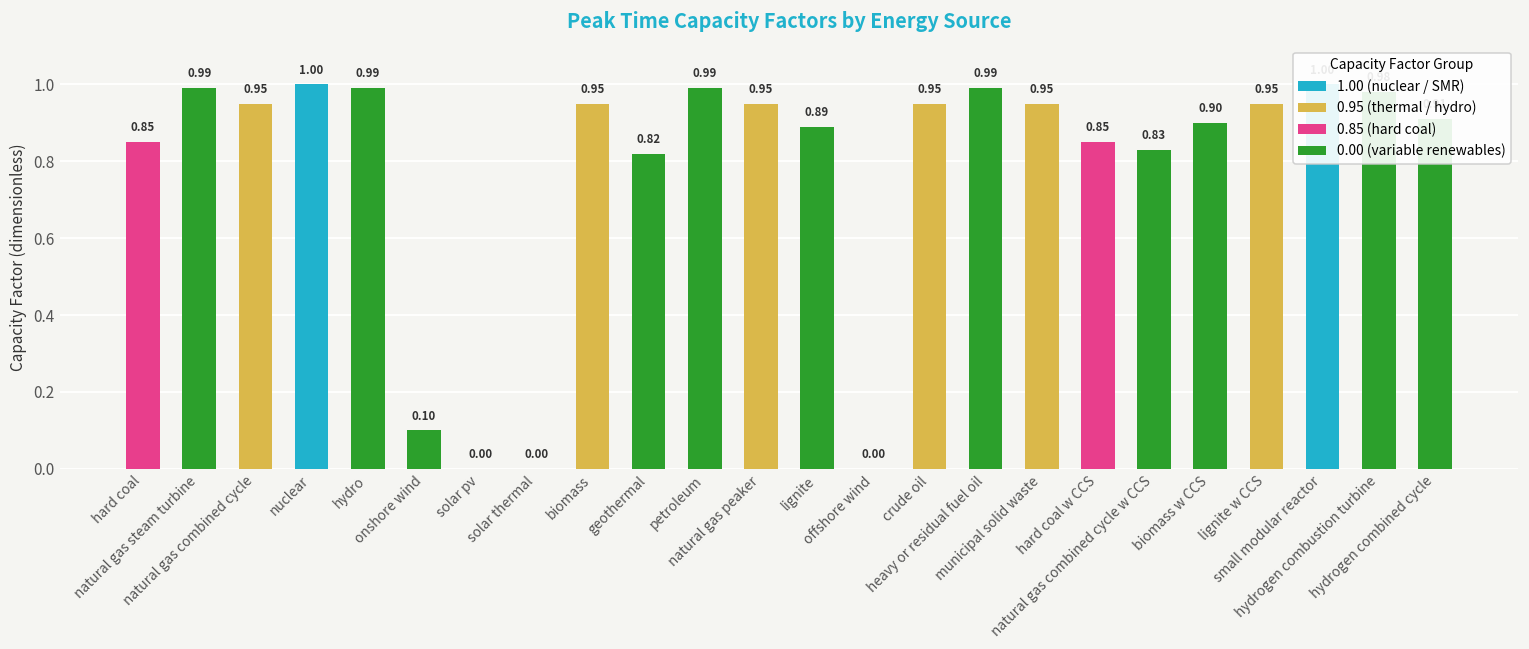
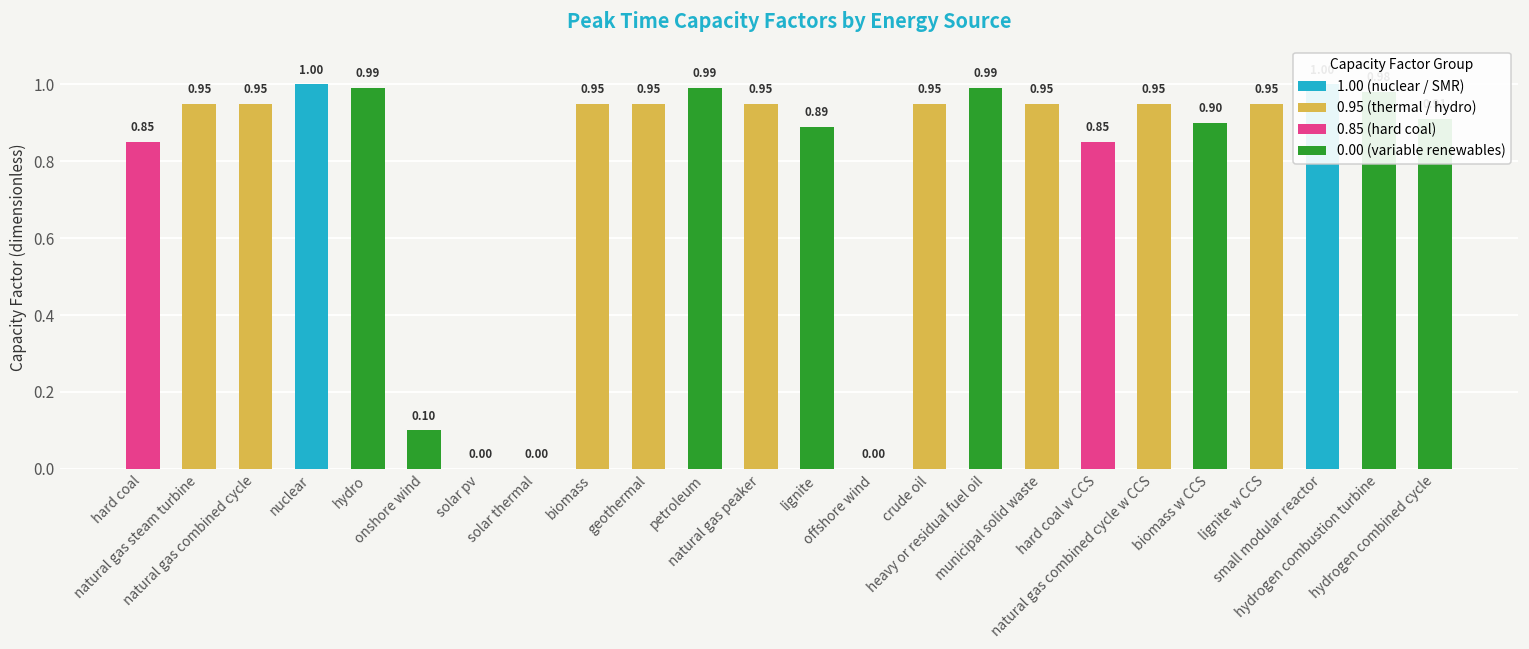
  {
    "hard coal": 0.85,
-   "natural gas steam turbine": 0.99,
+   "natural gas steam turbine": 0.95,
    "natural gas combined cycle": 0.95,
    "nuclear": 1.00,
    "hydro": 0.99,
    "onshore wind": 0.10,
    "solar pv": 0.00,
    "solar thermal": 0.00,
    "biomass": 0.95,
-   "geothermal": 0.82,
+   "geothermal": 0.95,
    "petroleum": 0.99,
    "natural gas peaker": 0.95,
    "lignite": 0.89,
    "offshore wind": 0.00,
    "crude oil": 0.95,
    "heavy or residual fuel oil": 0.99,
    "municipal solid waste": 0.95,
    "hard coal w CCS": 0.85,
-   "natural gas combined cycle w CCS": 0.83,
+   "natural gas combined cycle w CCS": 0.95,
    "biomass w CCS": 0.90,
    "lignite w CCS": 0.95
  }
